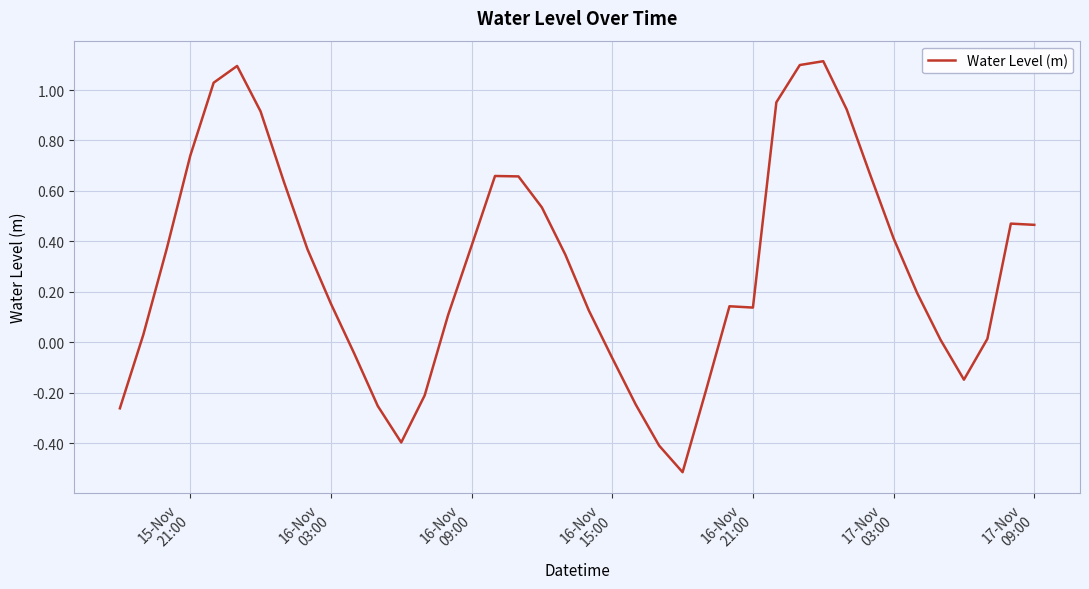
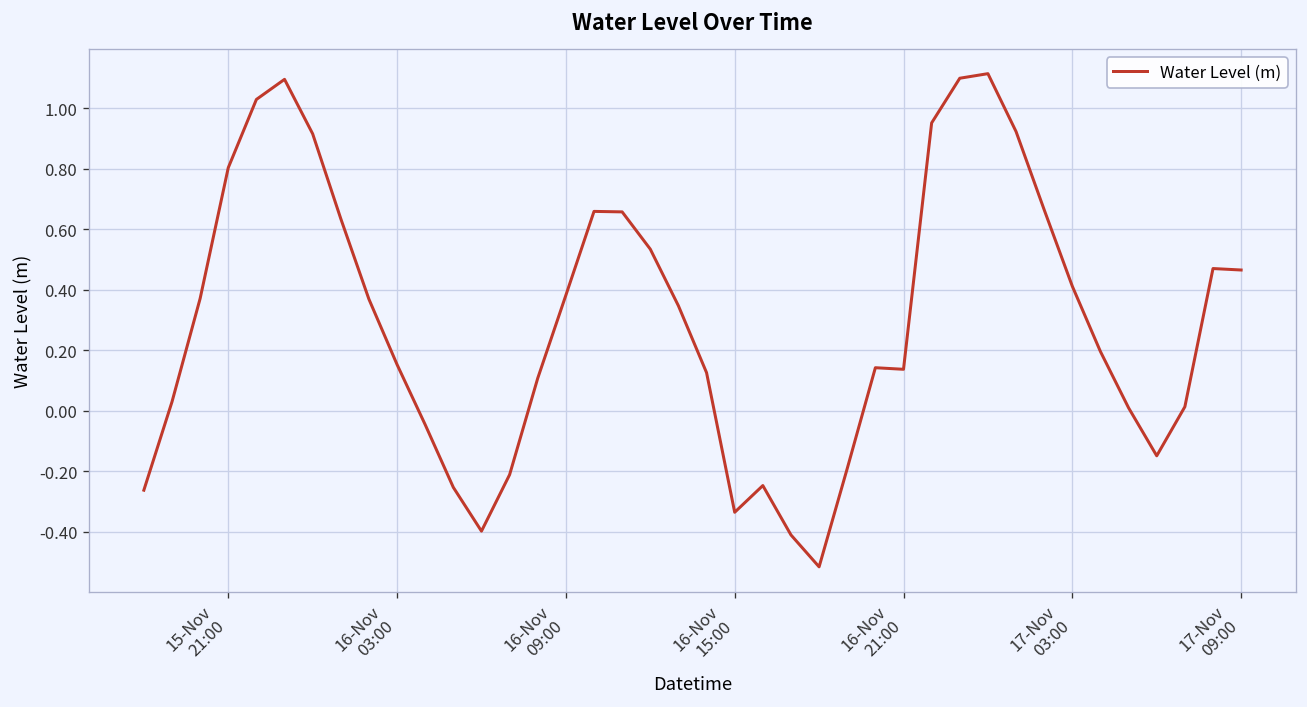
  {
-   "15-Nov 21:00": 0.74,
+   "15-Nov 21:00": 0.80,
    "16-Nov 03:00": 0.15,
    "16-Nov 09:00": 0.38,
-   "16-Nov 15:00": -0.06,
+   "16-Nov 15:00": -0.34,
    "16-Nov 21:00": 0.14,
    "17-Nov 03:00": 0.41,
    "17-Nov 09:00": 0.47
  }
